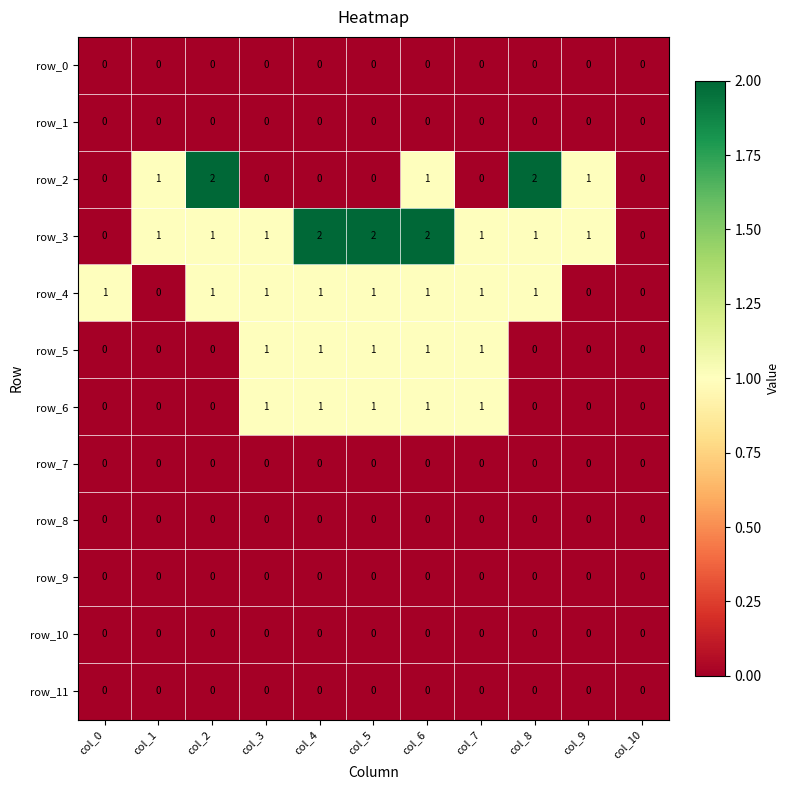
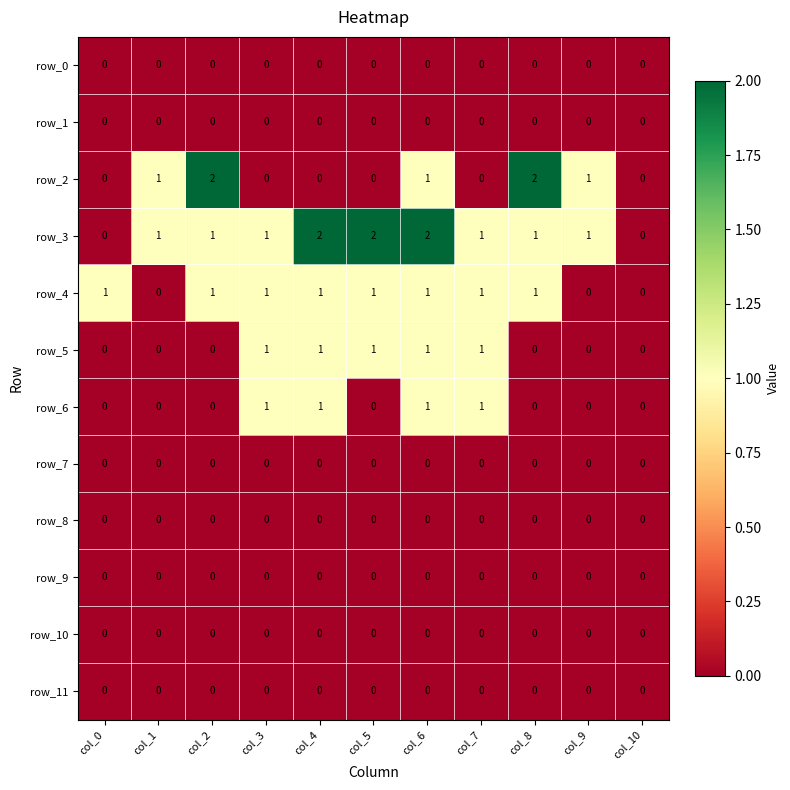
  {
    "row_0": {
      "col_0": 0,
      "col_1": 0,
      "col_2": 0,
      "col_3": 0,
      "col_4": 0,
      "col_5": 0,
      "col_6": 0,
      "col_7": 0,
      "col_8": 0,
      "col_9": 0,
      "col_10": 0
    },
    "row_1": {
      "col_0": 0,
      "col_1": 0,
      "col_2": 0,
      "col_3": 0,
      "col_4": 0,
      "col_5": 0,
      "col_6": 0,
      "col_7": 0,
      "col_8": 0,
      "col_9": 0,
      "col_10": 0
    },
    "row_2": {
      "col_0": 0,
      "col_1": 1,
      "col_2": 2,
      "col_3": 0,
      "col_4": 0,
      "col_5": 0,
      "col_6": 1,
      "col_7": 0,
      "col_8": 2,
      "col_9": 1,
      "col_10": 0
    },
    "row_3": {
      "col_0": 0,
      "col_1": 1,
      "col_2": 1,
      "col_3": 1,
      "col_4": 2,
      "col_5": 2,
      "col_6": 2,
      "col_7": 1,
      "col_8": 1,
      "col_9": 1,
      "col_10": 0
    },
    "row_4": {
      "col_0": 1,
      "col_1": 0,
      "col_2": 1,
      "col_3": 1,
      "col_4": 1,
      "col_5": 1,
      "col_6": 1,
      "col_7": 1,
      "col_8": 1,
      "col_9": 0,
      "col_10": 0
    },
    "row_5": {
      "col_0": 0,
      "col_1": 0,
      "col_2": 0,
      "col_3": 1,
      "col_4": 1,
      "col_5": 1,
      "col_6": 1,
      "col_7": 1,
      "col_8": 0,
      "col_9": 0,
      "col_10": 0
    },
    "row_6": {
      "col_0": 0,
      "col_1": 0,
      "col_2": 0,
      "col_3": 1,
      "col_4": 1,
-     "col_5": 1,
+     "col_5": 0,
      "col_6": 1,
      "col_7": 1,
      "col_8": 0,
      "col_9": 0,
      "col_10": 0
    },
    "row_7": {
      "col_0": 0,
      "col_1": 0,
      "col_2": 0,
      "col_3": 0,
      "col_4": 0,
      "col_5": 0,
      "col_6": 0,
      "col_7": 0,
      "col_8": 0,
      "col_9": 0,
      "col_10": 0
    },
    "row_8": {
      "col_0": 0,
      "col_1": 0,
      "col_2": 0,
      "col_3": 0,
      "col_4": 0,
      "col_5": 0,
      "col_6": 0,
      "col_7": 0,
      "col_8": 0,
      "col_9": 0,
      "col_10": 0
    },
    "row_9": {
      "col_0": 0,
      "col_1": 0,
      "col_2": 0,
      "col_3": 0,
      "col_4": 0,
      "col_5": 0,
      "col_6": 0,
      "col_7": 0,
      "col_8": 0,
      "col_9": 0,
      "col_10": 0
    },
    "row_10": {
      "col_0": 0,
      "col_1": 0,
      "col_2": 0,
      "col_3": 0,
      "col_4": 0,
      "col_5": 0,
      "col_6": 0,
      "col_7": 0,
      "col_8": 0,
      "col_9": 0,
      "col_10": 0
    },
    "row_11": {
      "col_0": 0,
      "col_1": 0,
      "col_2": 0,
      "col_3": 0,
      "col_4": 0,
      "col_5": 0,
      "col_6": 0,
      "col_7": 0,
      "col_8": 0,
      "col_9": 0,
      "col_10": 0
    }
  }
